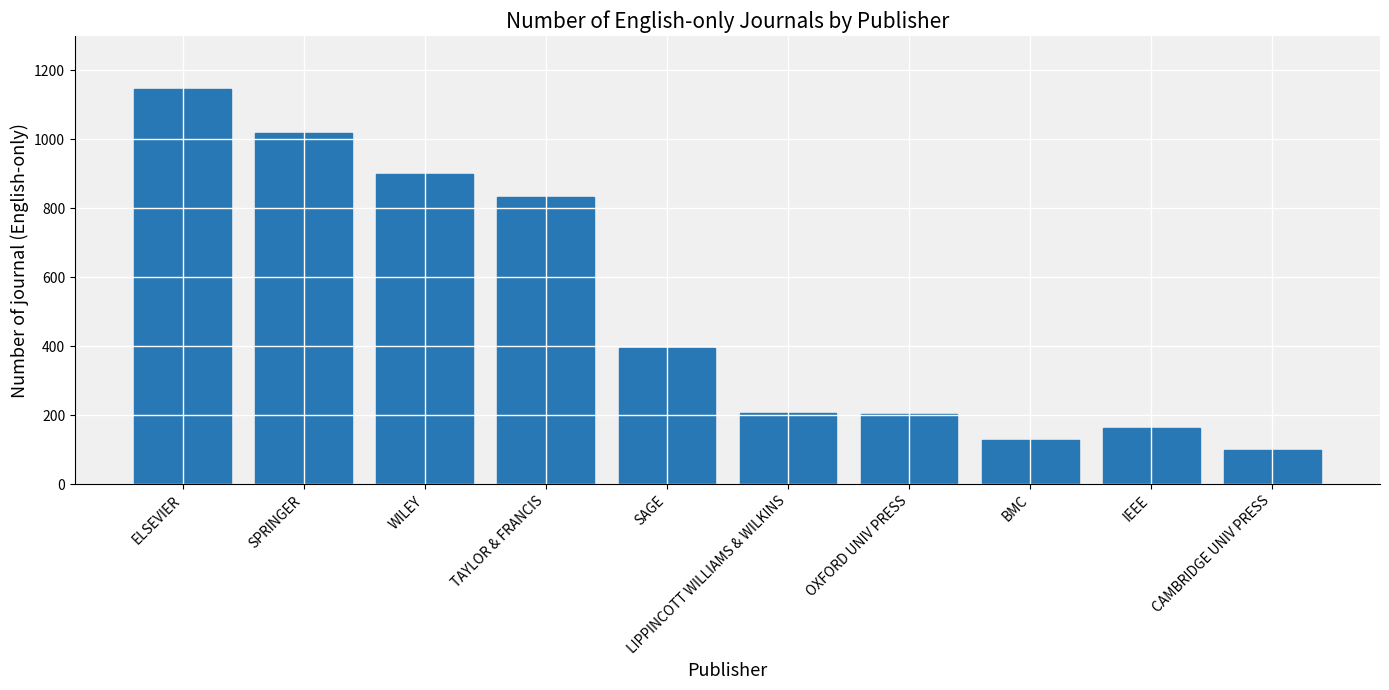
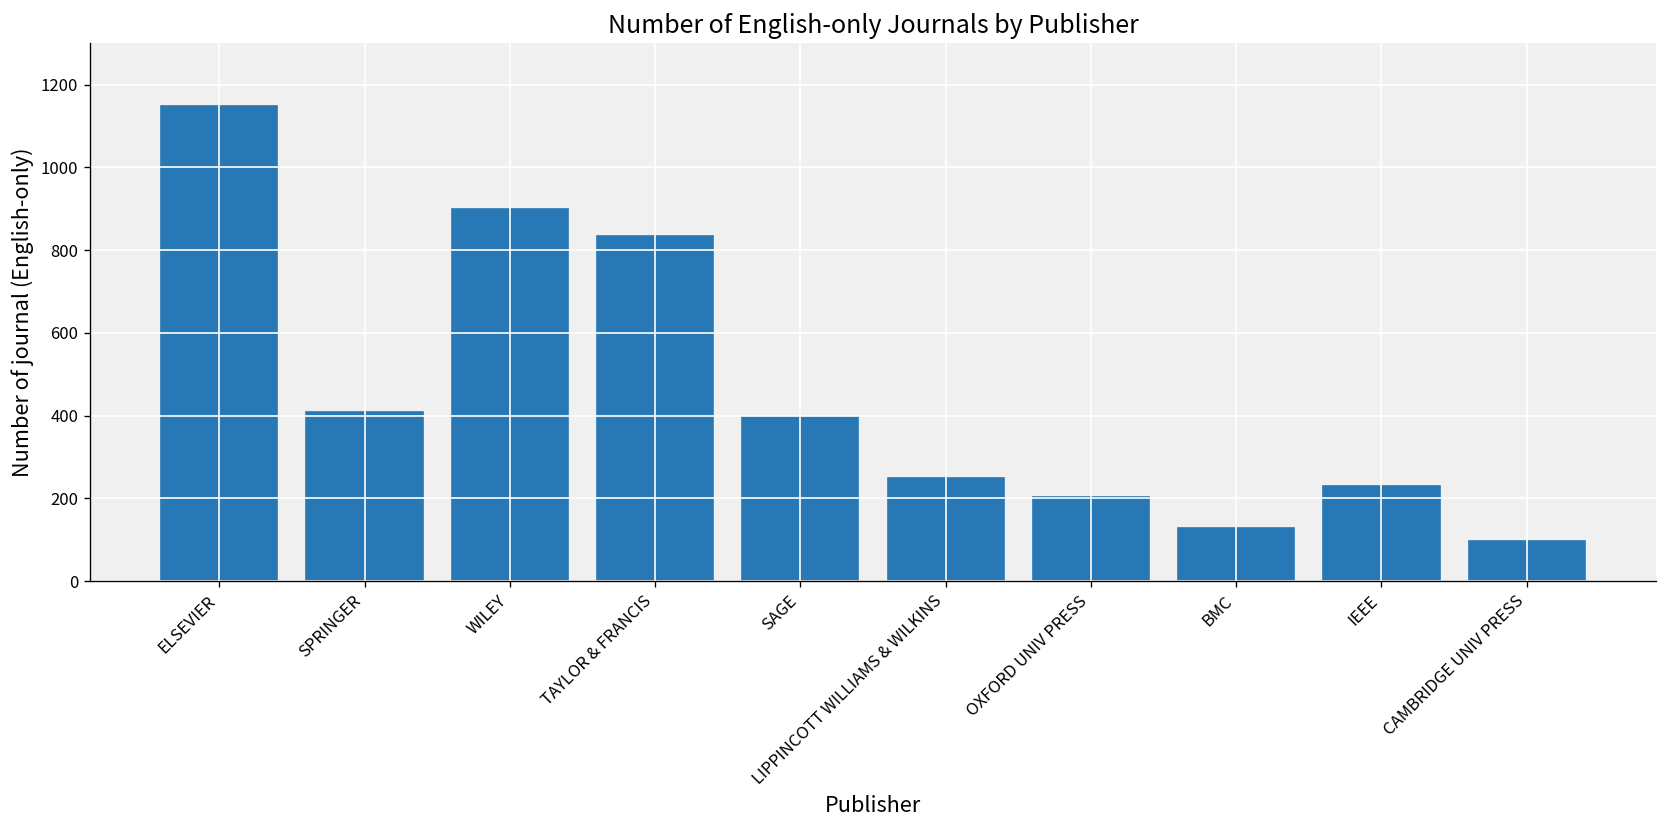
  {
    "ELSEVIER": 1150,
-   "SPRINGER": 1020,
+   "SPRINGER": 410,
    "WILEY": 900,
    "TAYLOR & FRANCIS": 830,
    "SAGE": 400,
-   "LIPPINCOTT WILLIAMS & WILKINS": 210,
+   "LIPPINCOTT WILLIAMS & WILKINS": 250,
    "OXFORD UNIV PRESS": 200,
    "BMC": 130,
-   "IEEE": 160,
+   "IEEE": 230,
    "CAMBRIDGE UNIV PRESS": 100
  }
